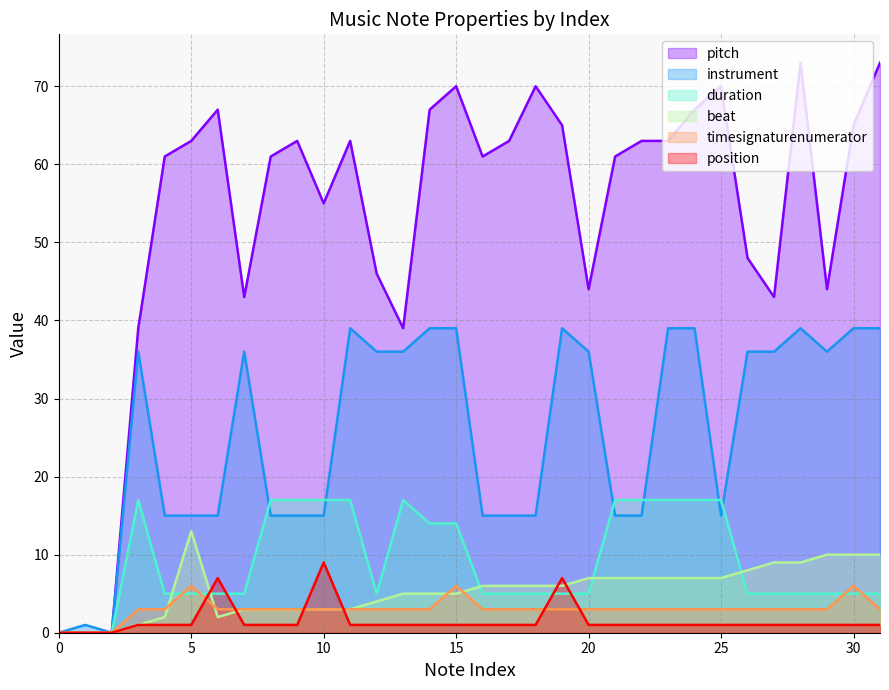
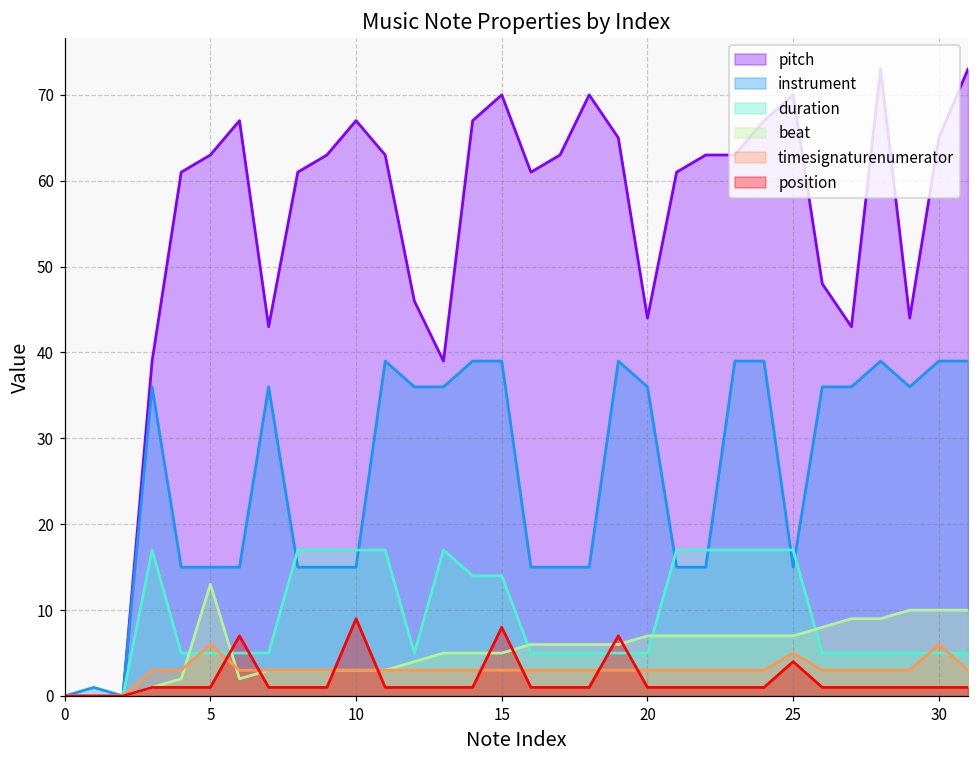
  {
    "pitch": {
      "5": 63,
-     "10": 55,
+     "10": 67,
      "15": 70,
      "20": 44
    },
    "beat": {
      "5": 13,
      "15": 5,
      "20": 7,
      "25": 7,
      "30": 10
    },
    "timesignaturenumerator": {
      "5": 6,
-     "15": 6,
+     "15": 3,
      "20": 3,
-     "25": 3,
+     "25": 5,
      "30": 6
    },
    "position": {
      "5": 1,
      "10": 9,
-     "15": 1,
+     "15": 8,
      "20": 1,
-     "25": 1,
+     "25": 4,
      "30": 1
    }
  }
